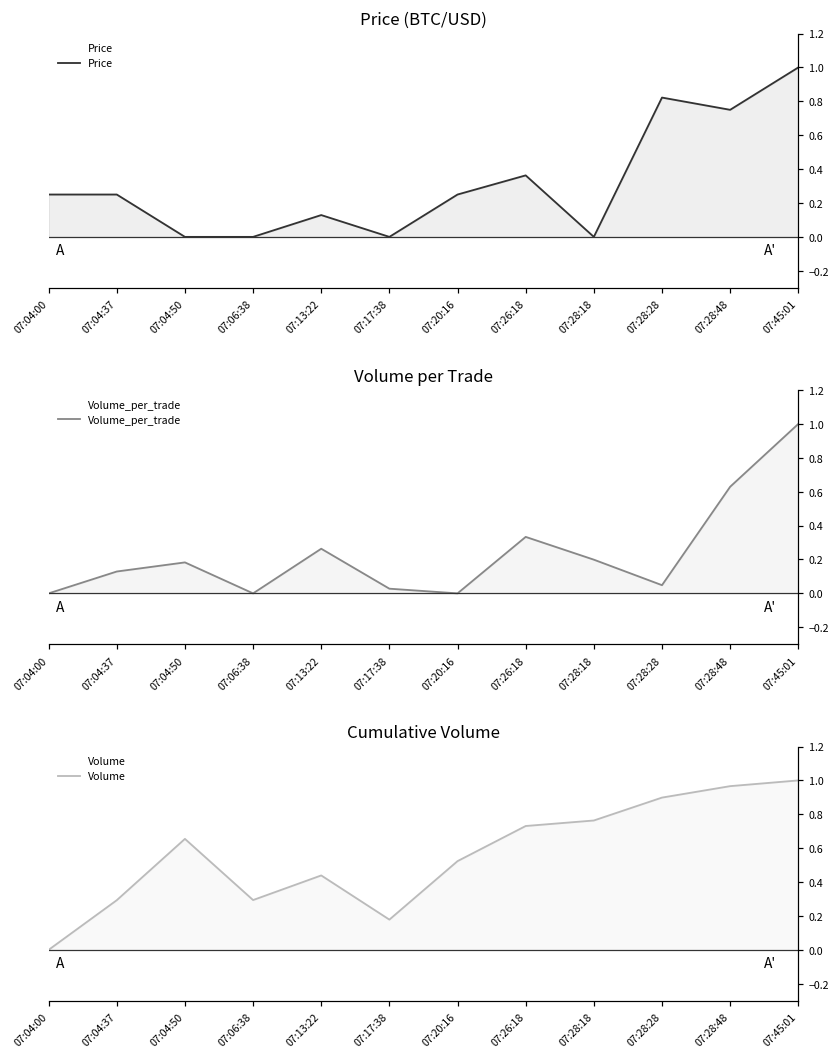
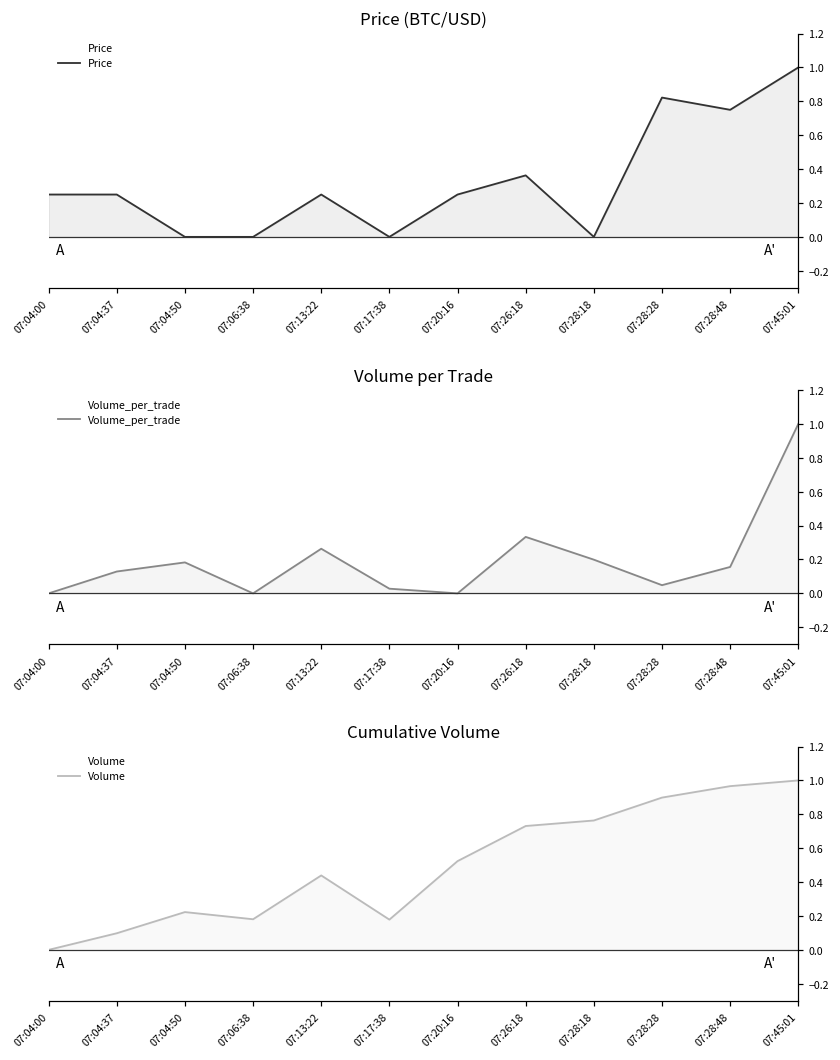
  {
    "Price (BTC/USD)": {
      "07:04:00": 0.25,
      "07:04:37": 0.25,
      "07:04:50": 0.00,
      "07:06:38": 0.00,
-     "07:13:22": 0.13,
+     "07:13:22": 0.25,
      "07:17:38": 0.00,
      "07:20:16": 0.25,
      "07:26:18": 0.36,
      "07:28:18": 0.00,
      "07:28:28": 0.82,
      "07:28:48": 0.75,
      "07:45:01": 1.00
    },
    "Volume per Trade": {
      "07:04:00": 0.00,
      "07:04:37": 0.13,
      "07:04:50": 0.18,
      "07:06:38": 0.00,
      "07:13:22": 0.26,
      "07:17:38": 0.03,
      "07:20:16": 0.00,
      "07:26:18": 0.33,
      "07:28:18": 0.20,
      "07:28:28": 0.05,
-     "07:28:48": 0.63,
+     "07:28:48": 0.16,
      "07:45:01": 1.00
    },
    "Cumulative Volume": {
      "07:04:00": 0.00,
-     "07:04:37": 0.29,
-     "07:04:50": 0.65,
-     "07:06:38": 0.29,
+     "07:04:37": 0.10,
+     "07:04:50": 0.22,
+     "07:06:38": 0.18,
      "07:13:22": 0.44,
      "07:17:38": 0.18,
      "07:20:16": 0.52,
      "07:26:18": 0.73,
      "07:28:18": 0.76,
      "07:28:28": 0.90,
      "07:28:48": 0.97,
      "07:45:01": 1.00
    }
  }
